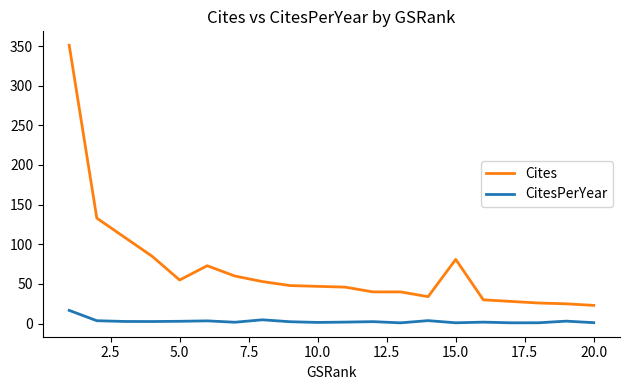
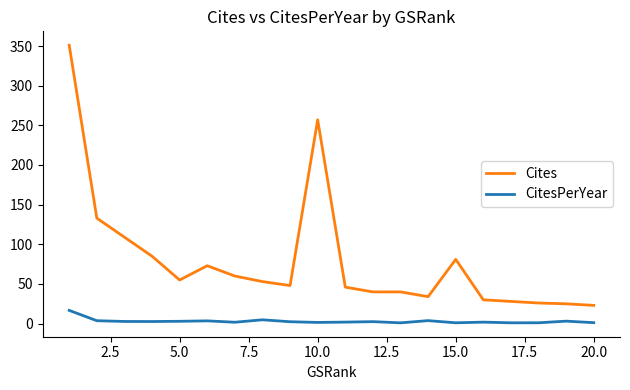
  {
    "Cites": {
      "5.0": 60,
-     "10.0": 50,
+     "10.0": 260,
      "15.0": 80,
      "20.0": 20
    },
    "CitesPerYear": {
      "5.0": 0,
      "10.0": 0,
      "15.0": 0,
      "20.0": 0
    }
  }
